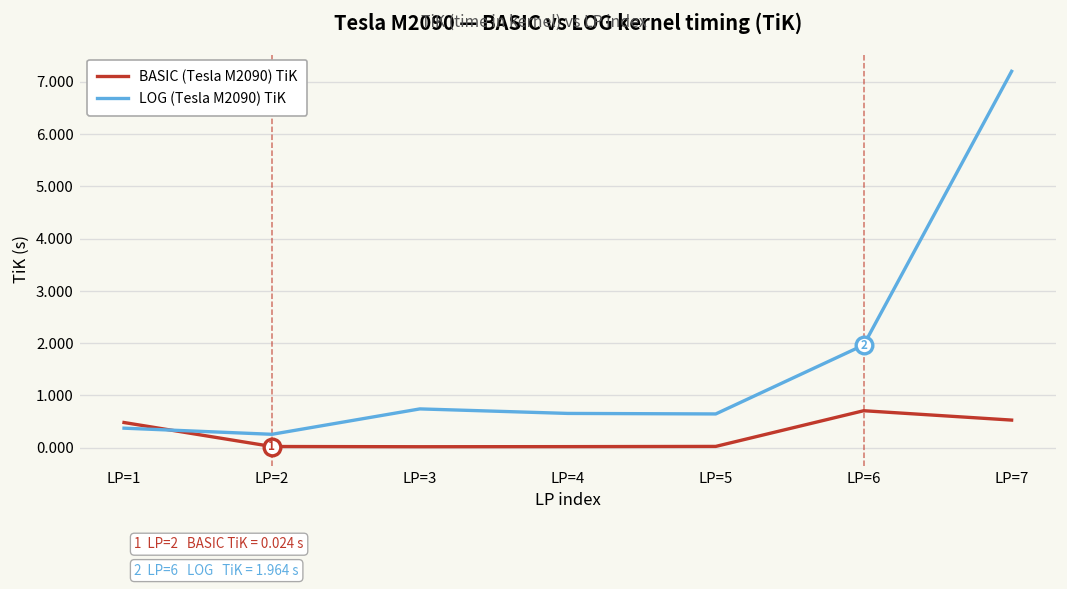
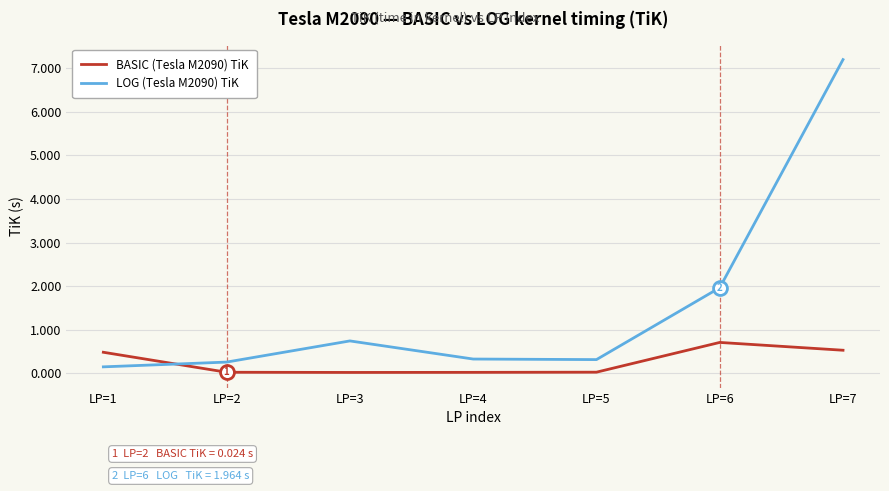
  {
    "BASIC (Tesla M2090) TiK": {
      "LP=1": 0.5,
      "LP=3": 0.0,
      "LP=4": 0.0,
      "LP=5": 0.0,
      "LP=6": 0.7,
      "LP=7": 0.5
    },
    "LOG (Tesla M2090) TiK": {
-     "LP=1": 0.4,
+     "LP=1": 0.1,
      "LP=2": 0.3,
      "LP=3": 0.7,
-     "LP=4": 0.7,
-     "LP=5": 0.6,
+     "LP=4": 0.3,
+     "LP=5": 0.3,
      "LP=7": 7.2
    }
  }
